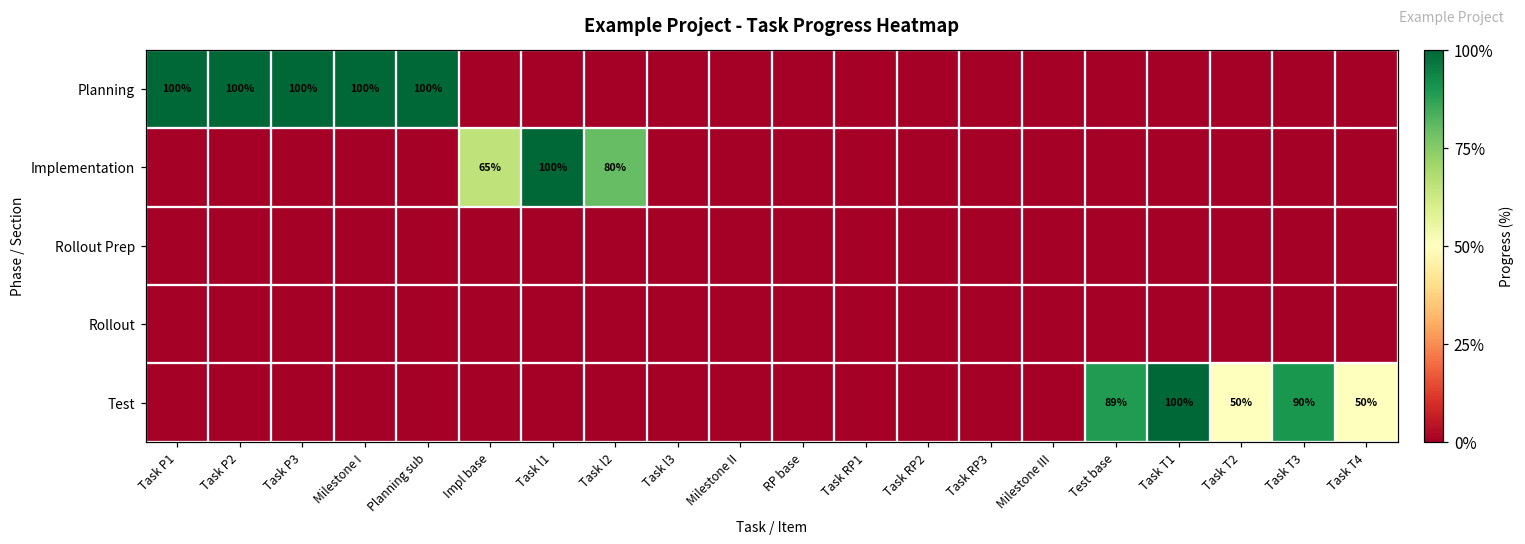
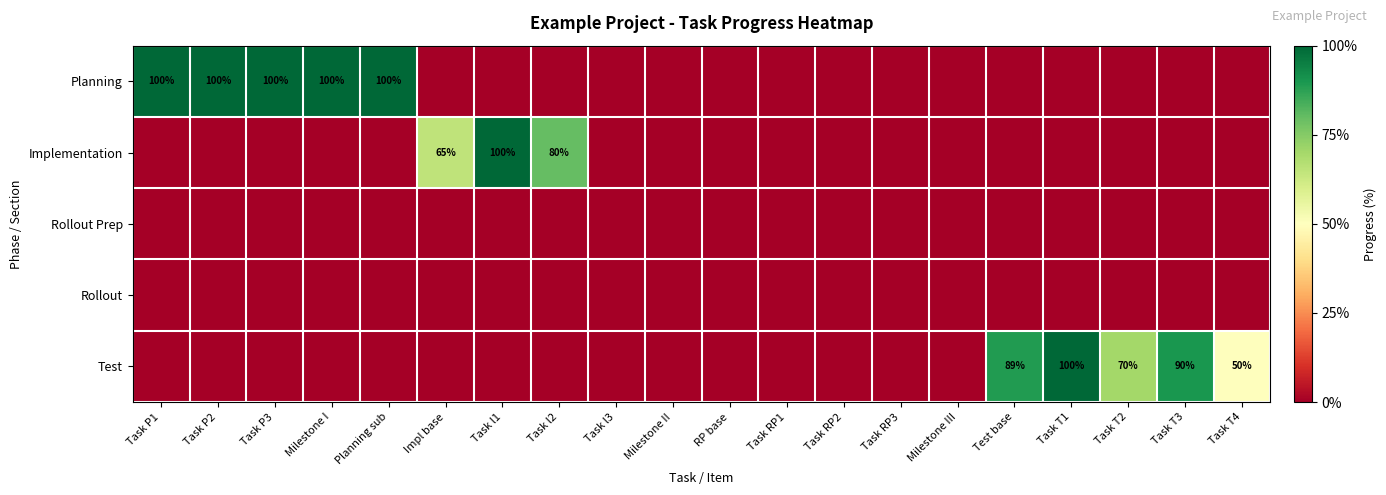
  {
    "Planning": {
      "Task P1": "100%",
      "Task P2": "100%",
      "Task P3": "100%",
      "Milestone I": "100%",
      "Planning sub": "100%"
    },
    "Implementation": {
      "Impl base": "65%",
      "Task l1": "100%",
      "Task l2": "80%"
    },
    "Test": {
      "Test base": "89%",
      "Task T1": "100%",
-     "Task T2": "50%",
+     "Task T2": "70%",
      "Task T3": "90%",
      "Task T4": "50%"
    }
  }
